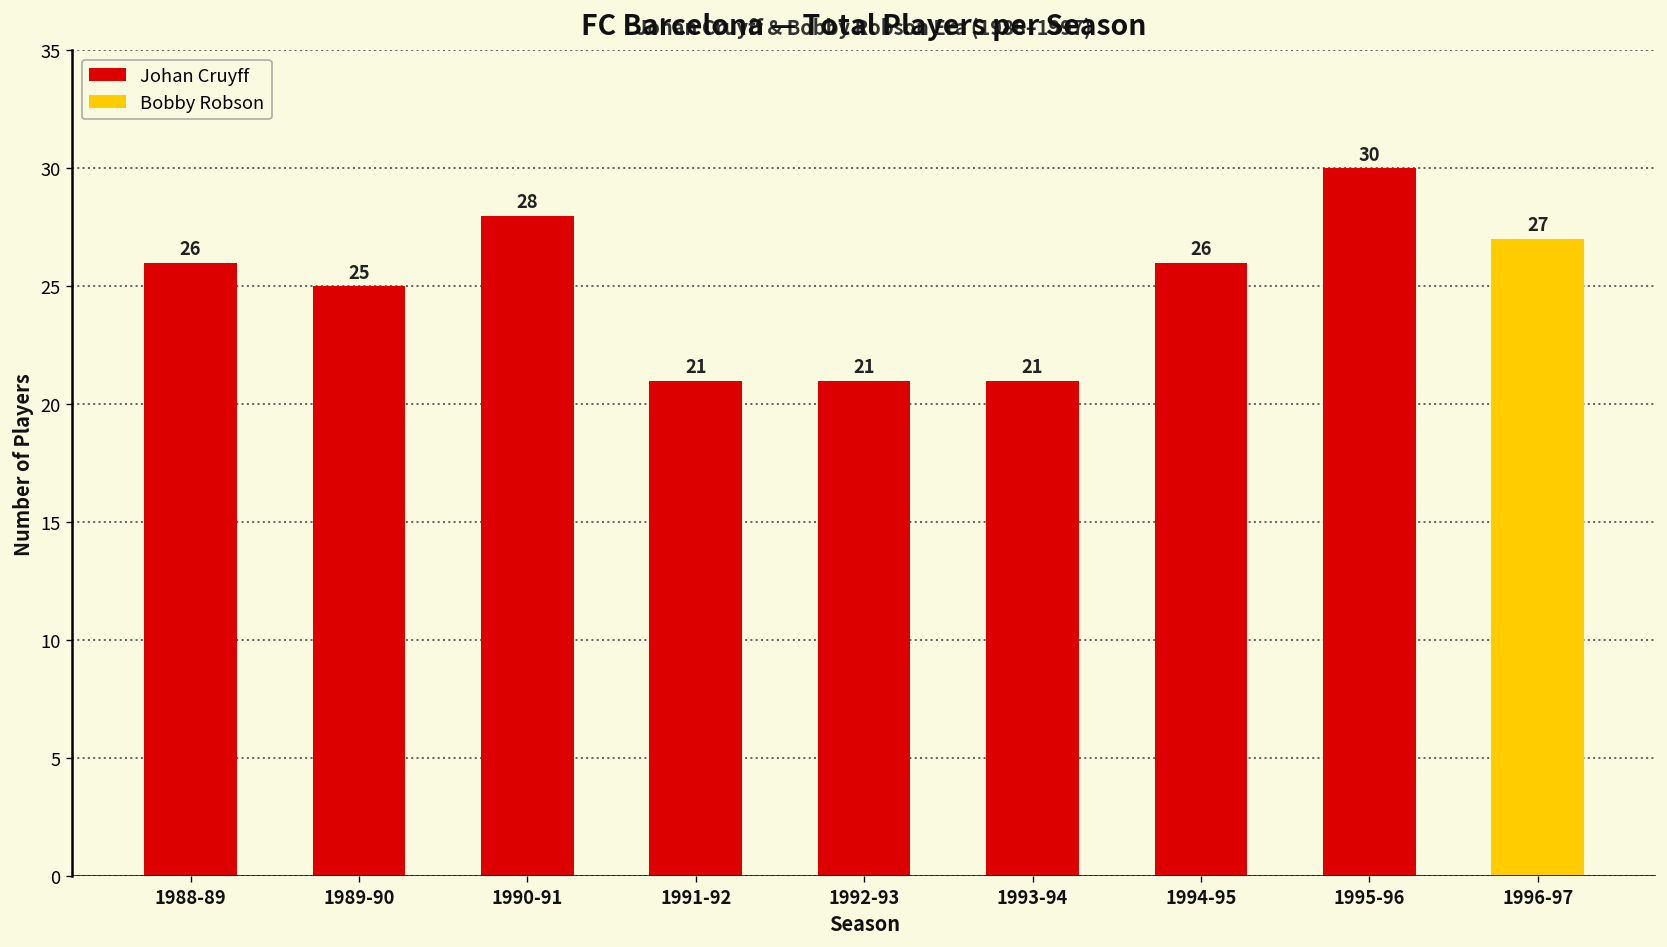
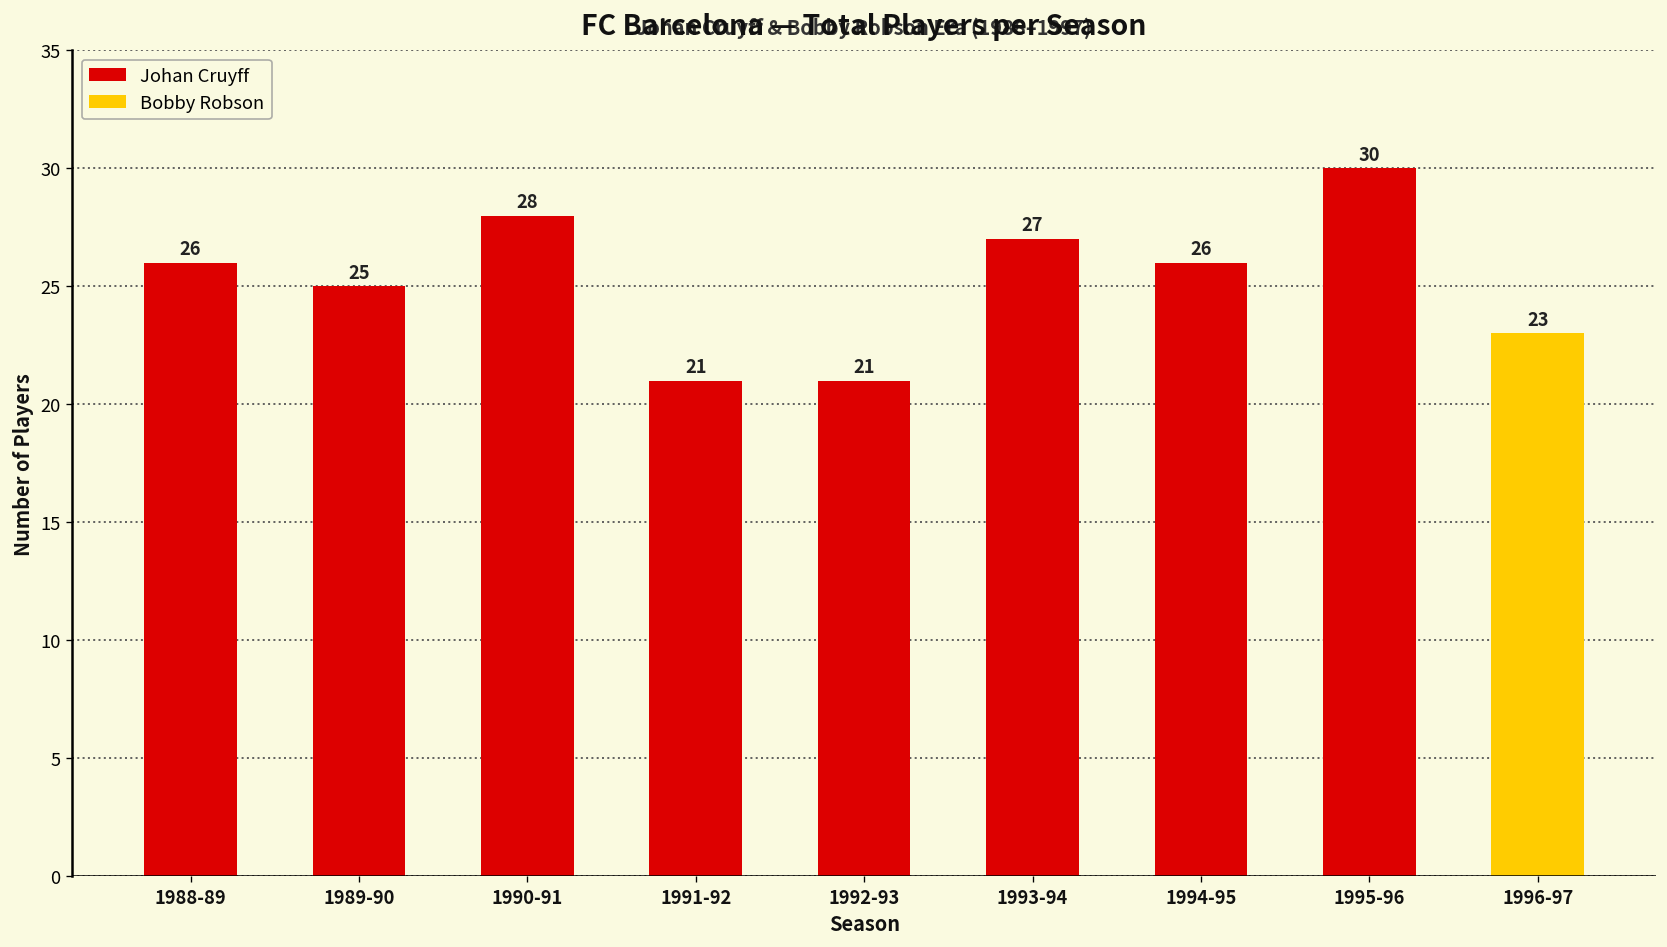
  {
    "1988-89": 26,
    "1989-90": 25,
    "1990-91": 28,
    "1991-92": 21,
    "1992-93": 21,
-   "1993-94": 21,
+   "1993-94": 27,
    "1994-95": 26,
    "1995-96": 30,
-   "1996-97": 27
+   "1996-97": 23
  }
